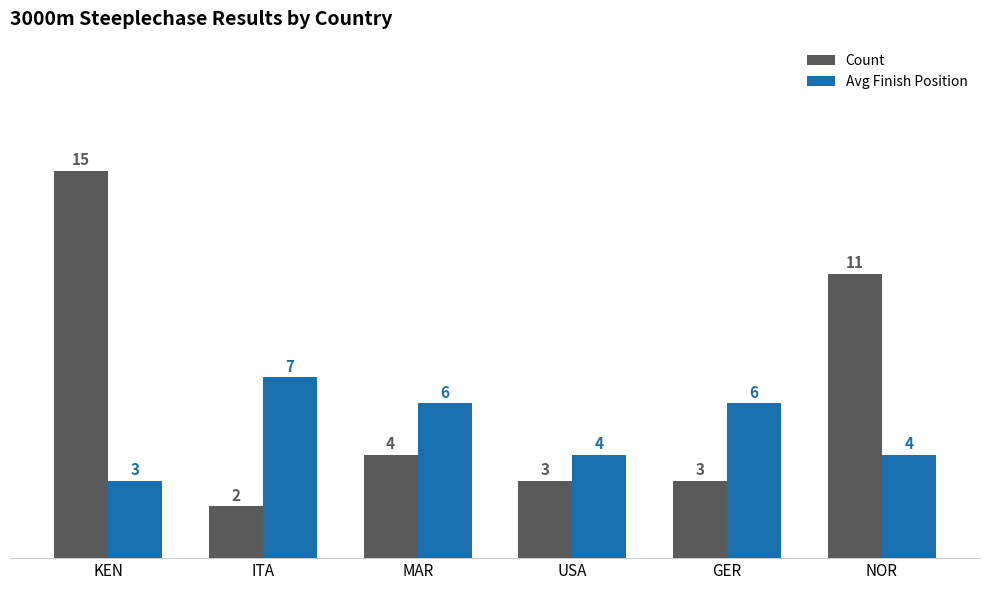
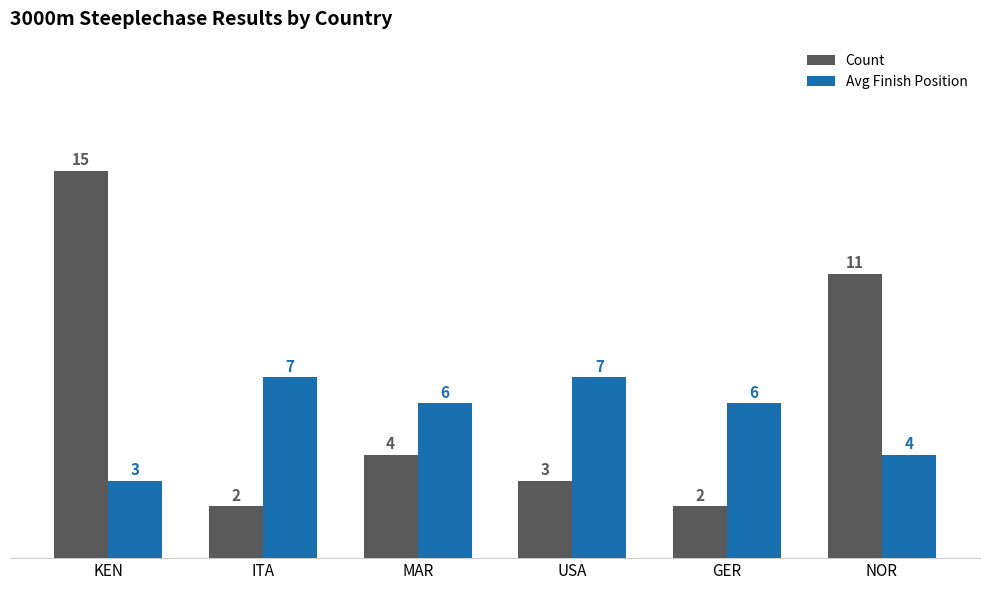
  {
    "Count": {
      "KEN": 15,
      "ITA": 2,
      "MAR": 4,
      "USA": 3,
-     "GER": 3,
+     "GER": 2,
      "NOR": 11
    },
    "Avg Finish Position": {
      "KEN": 3,
      "ITA": 7,
      "MAR": 6,
-     "USA": 4,
+     "USA": 7,
      "GER": 6,
      "NOR": 4
    }
  }
